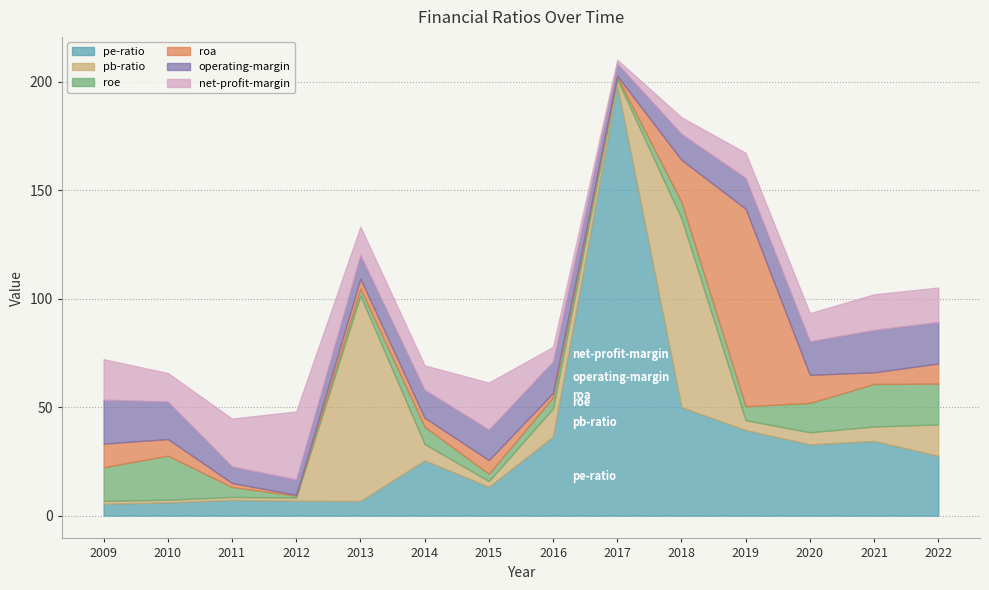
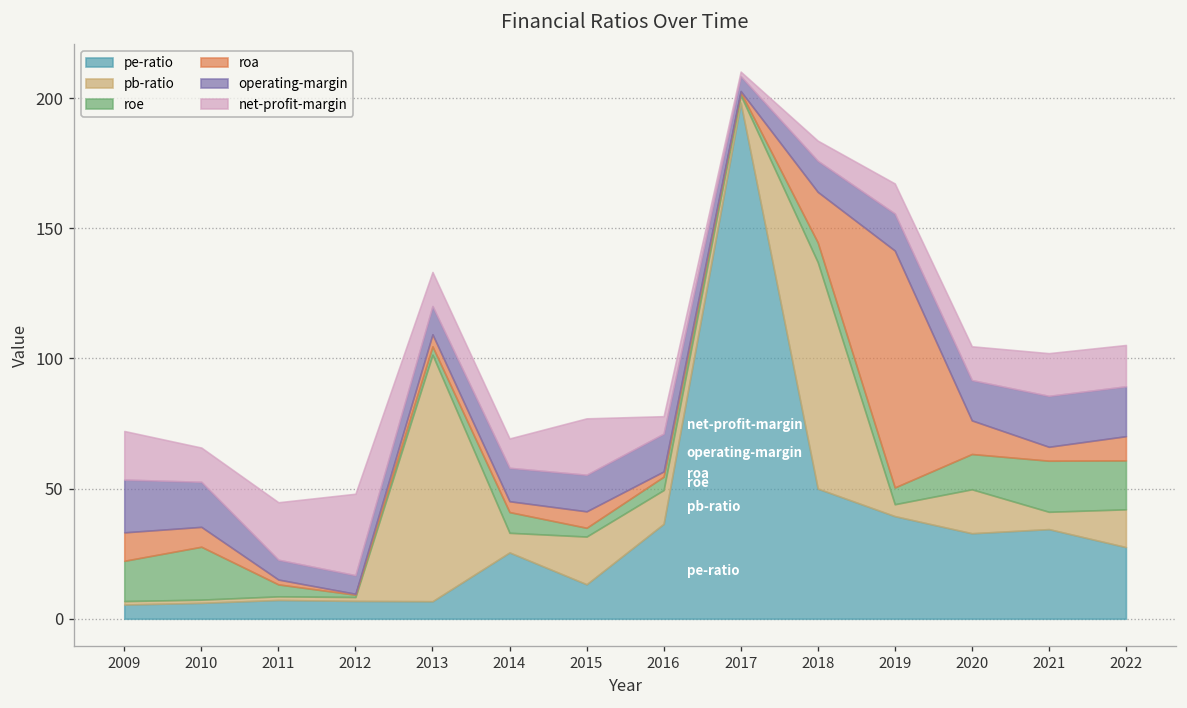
  {
    "pe-ratio": {
      "2009": 5,
      "2010": 6,
      "2011": 7,
      "2012": 7,
      "2013": 7,
      "2014": 25,
      "2015": 13,
      "2016": 36,
      "2017": 198,
      "2018": 50,
      "2019": 39,
      "2020": 33,
      "2021": 34,
      "2022": 28
    },
    "pb-ratio": {
      "2009": 1,
      "2010": 1,
      "2011": 1,
      "2013": 95,
      "2014": 8,
-     "2015": 3,
+     "2015": 18,
      "2016": 13,
      "2018": 87,
      "2019": 5,
-     "2020": 6,
+     "2020": 17,
      "2021": 7,
      "2022": 15
    },
    "roe": {
      "2009": 15,
      "2010": 20,
      "2011": 5,
      "2013": 3,
      "2014": 8,
      "2015": 3,
      "2016": 5,
      "2018": 8,
      "2019": 6,
      "2020": 14,
      "2021": 20,
      "2022": 19
    },
    "roa": {
      "2009": 11,
      "2010": 8,
      "2011": 2,
      "2013": 5,
      "2014": 4,
      "2015": 6,
      "2016": 2,
      "2018": 19,
      "2019": 91,
      "2020": 13,
      "2021": 5,
      "2022": 9
    },
    "operating-margin": {
      "2009": 20,
      "2010": 17,
      "2011": 8,
      "2012": 7,
      "2013": 11,
      "2014": 13,
      "2015": 14,
      "2016": 15,
      "2017": 6,
      "2018": 12,
      "2019": 14,
      "2020": 15,
      "2021": 20,
      "2022": 19
    },
    "net-profit-margin": {
      "2009": 19,
      "2010": 13,
      "2011": 22,
      "2012": 31,
      "2013": 13,
      "2014": 11,
      "2015": 22,
      "2016": 7,
      "2017": 2,
      "2018": 8,
      "2019": 12,
      "2020": 13,
      "2021": 16,
      "2022": 16
    }
  }
